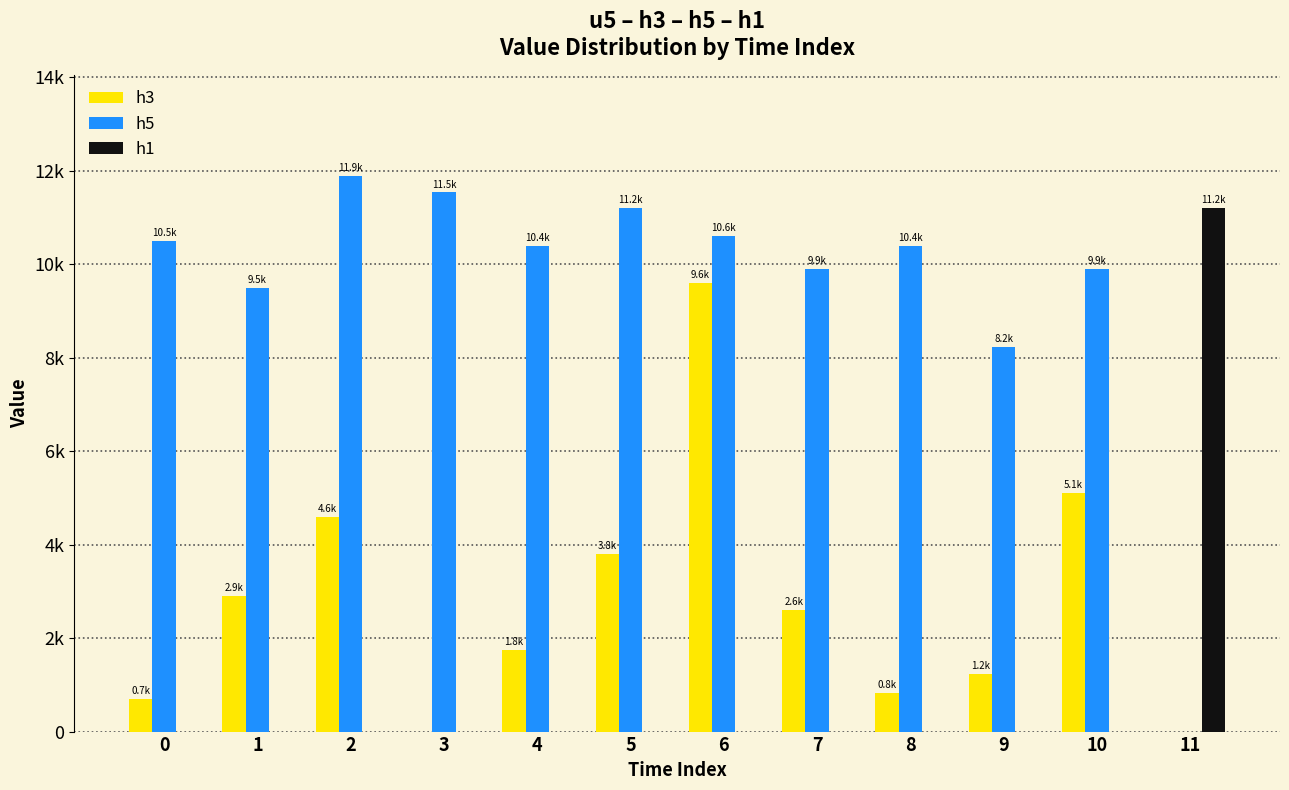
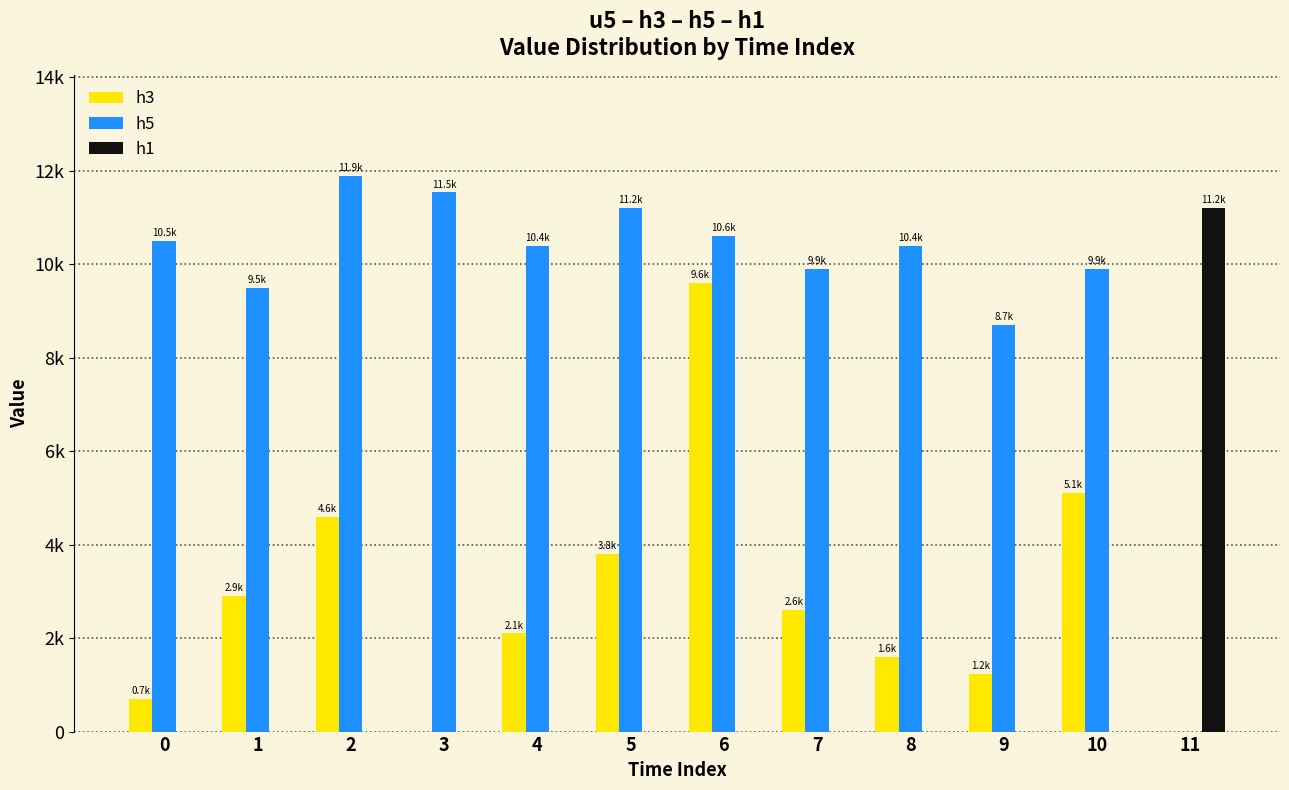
  {
    "h3": {
      "0": "0.7k",
      "1": "2.9k",
      "2": "4.6k",
-     "4": "1.8k",
+     "4": "2.1k",
      "5": "3.8k",
      "6": "9.6k",
      "7": "2.6k",
-     "8": "0.8k",
+     "8": "1.6k",
      "9": "1.2k",
      "10": "5.1k"
    },
    "h5": {
      "0": "10.5k",
      "1": "9.5k",
      "2": "11.9k",
      "3": "11.5k",
      "4": "10.4k",
      "5": "11.2k",
      "6": "10.6k",
      "7": "9.9k",
      "8": "10.4k",
-     "9": "8.2k",
+     "9": "8.7k",
      "10": "9.9k"
    },
    "h1": {
      "11": "11.2k"
    }
  }
